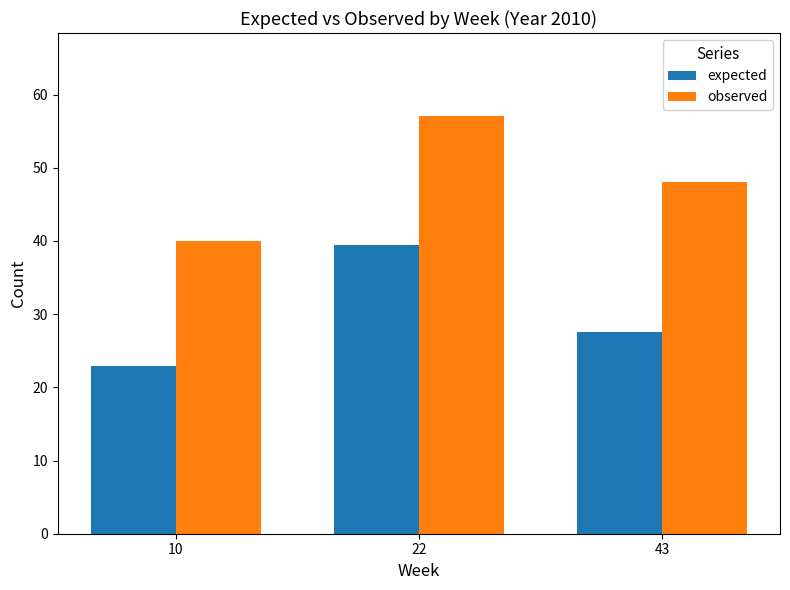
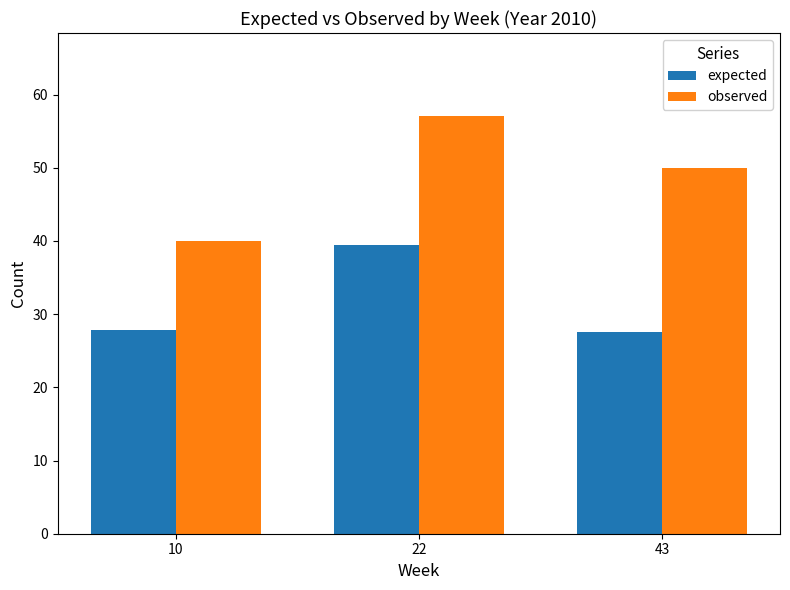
  {
    "expected": {
-     "10": 23,
+     "10": 28,
      "22": 39,
      "43": 28
    },
    "observed": {
      "10": 40,
      "22": 57,
-     "43": 48
+     "43": 50
    }
  }
